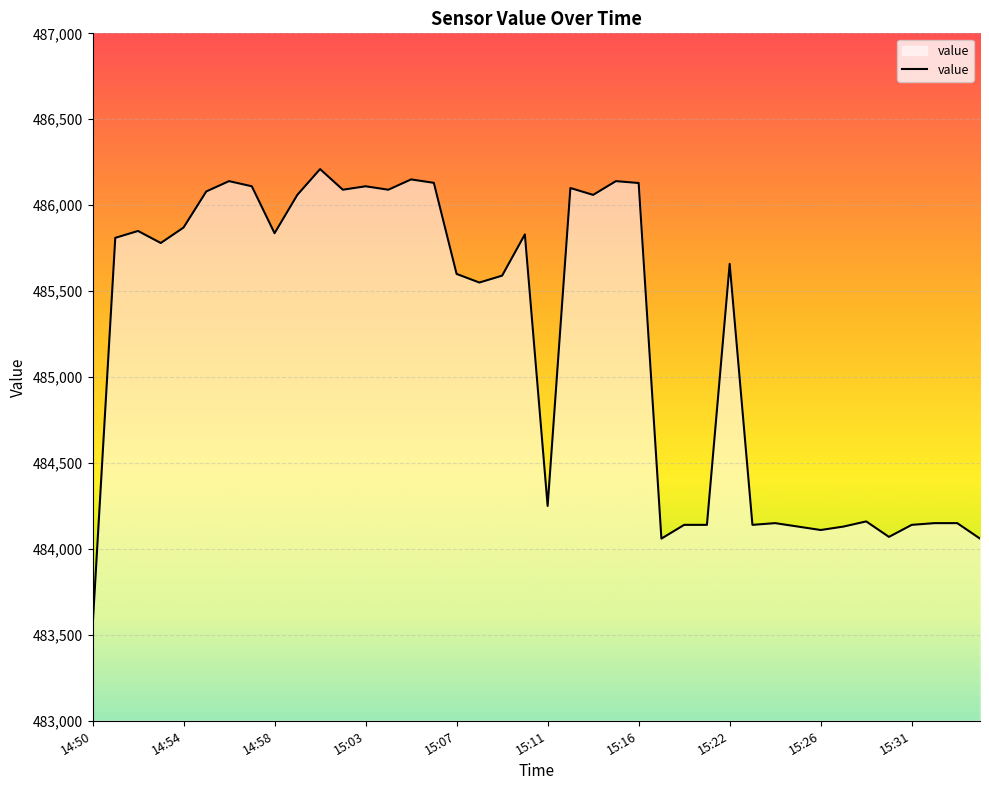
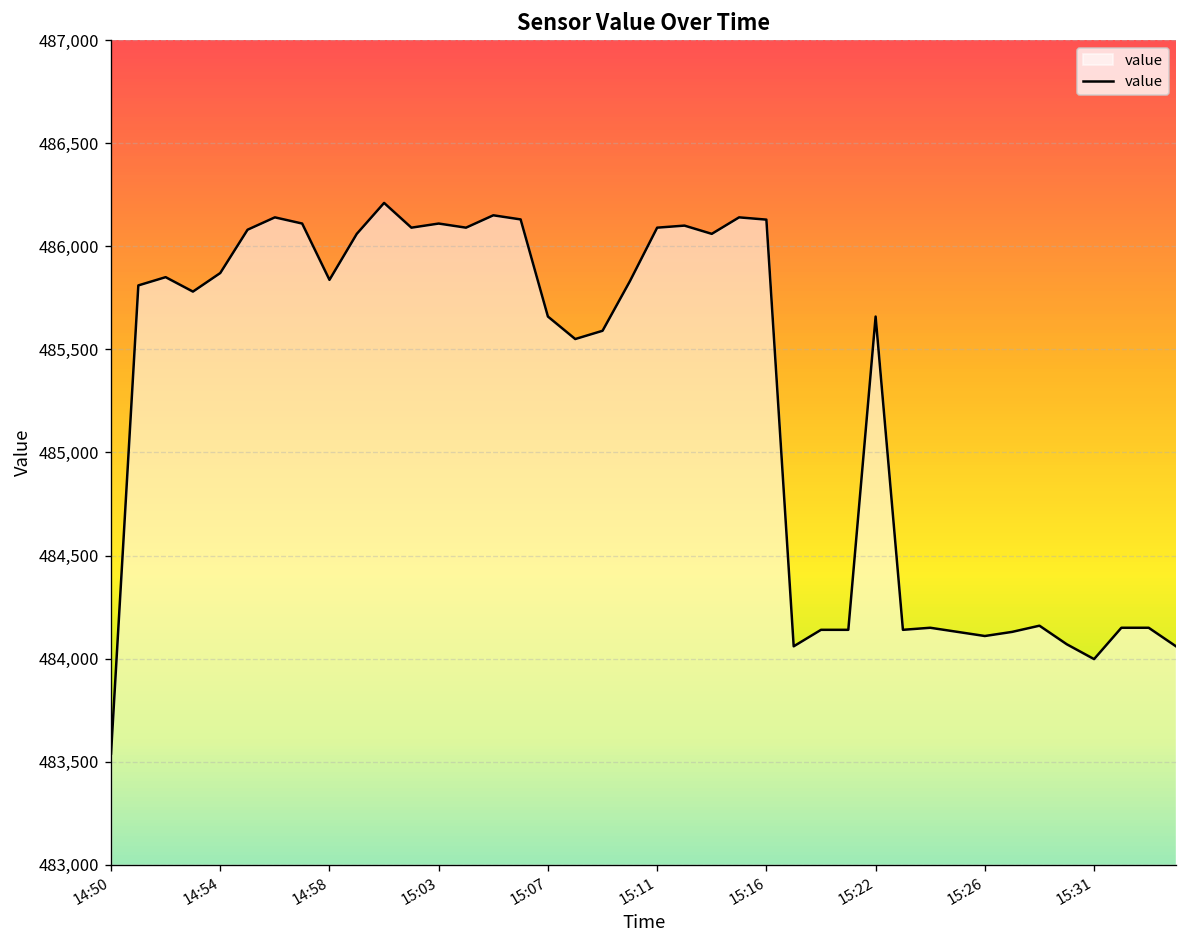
  {
    "14:50": "483,540",
    "14:54": "485,870",
    "14:58": "485,840",
    "15:03": "486,110",
-   "15:07": "485,600",
-   "15:11": "484,250",
+   "15:07": "485,660",
+   "15:11": "486,090",
    "15:16": "486,130",
    "15:22": "485,660",
    "15:26": "484,110",
-   "15:31": "484,140"
+   "15:31": "484,000"
  }
